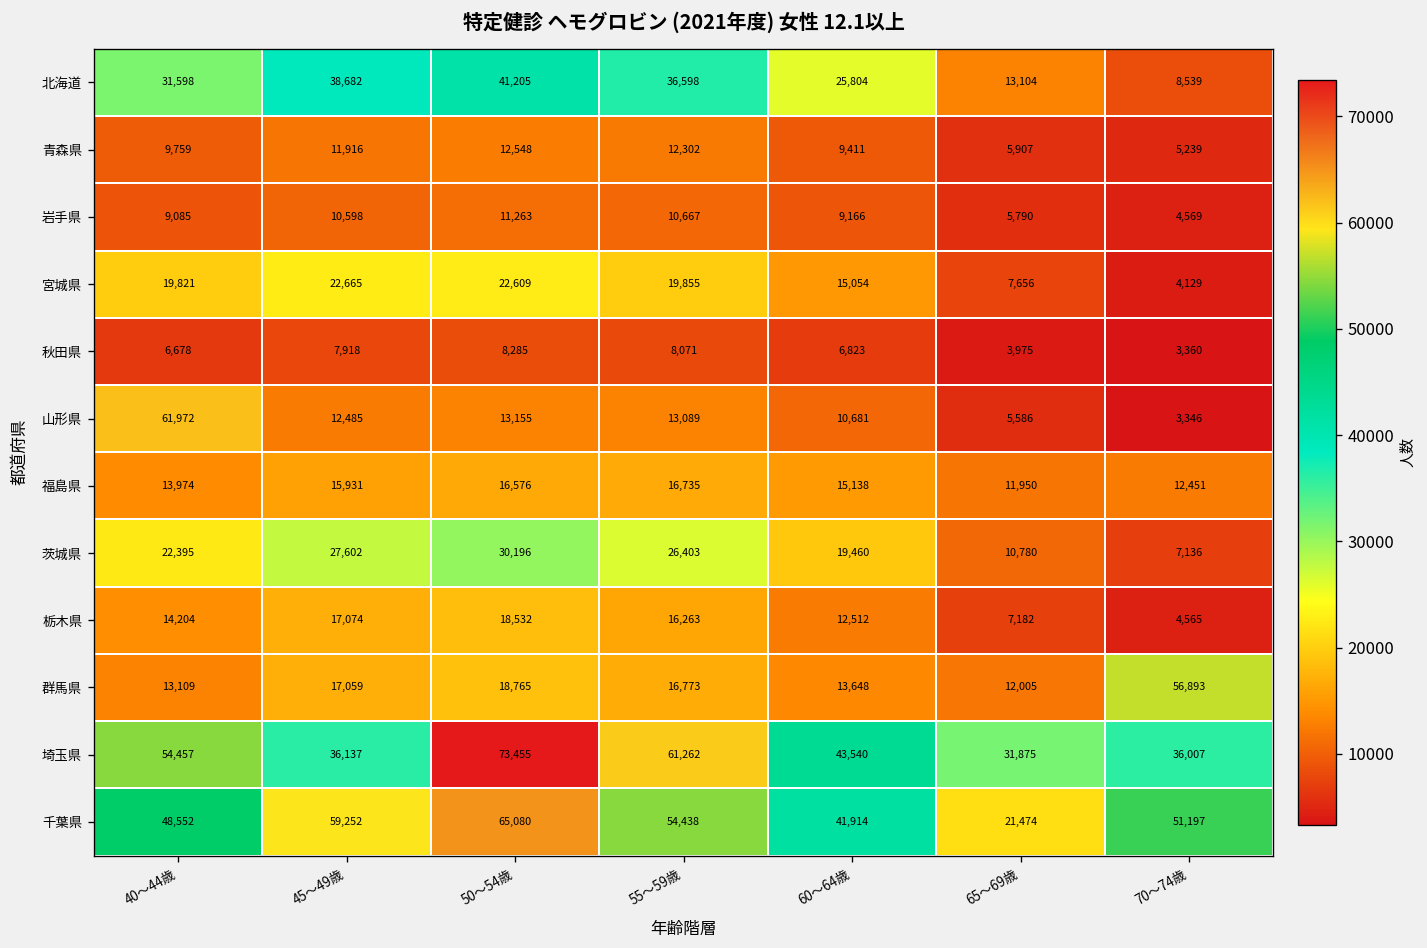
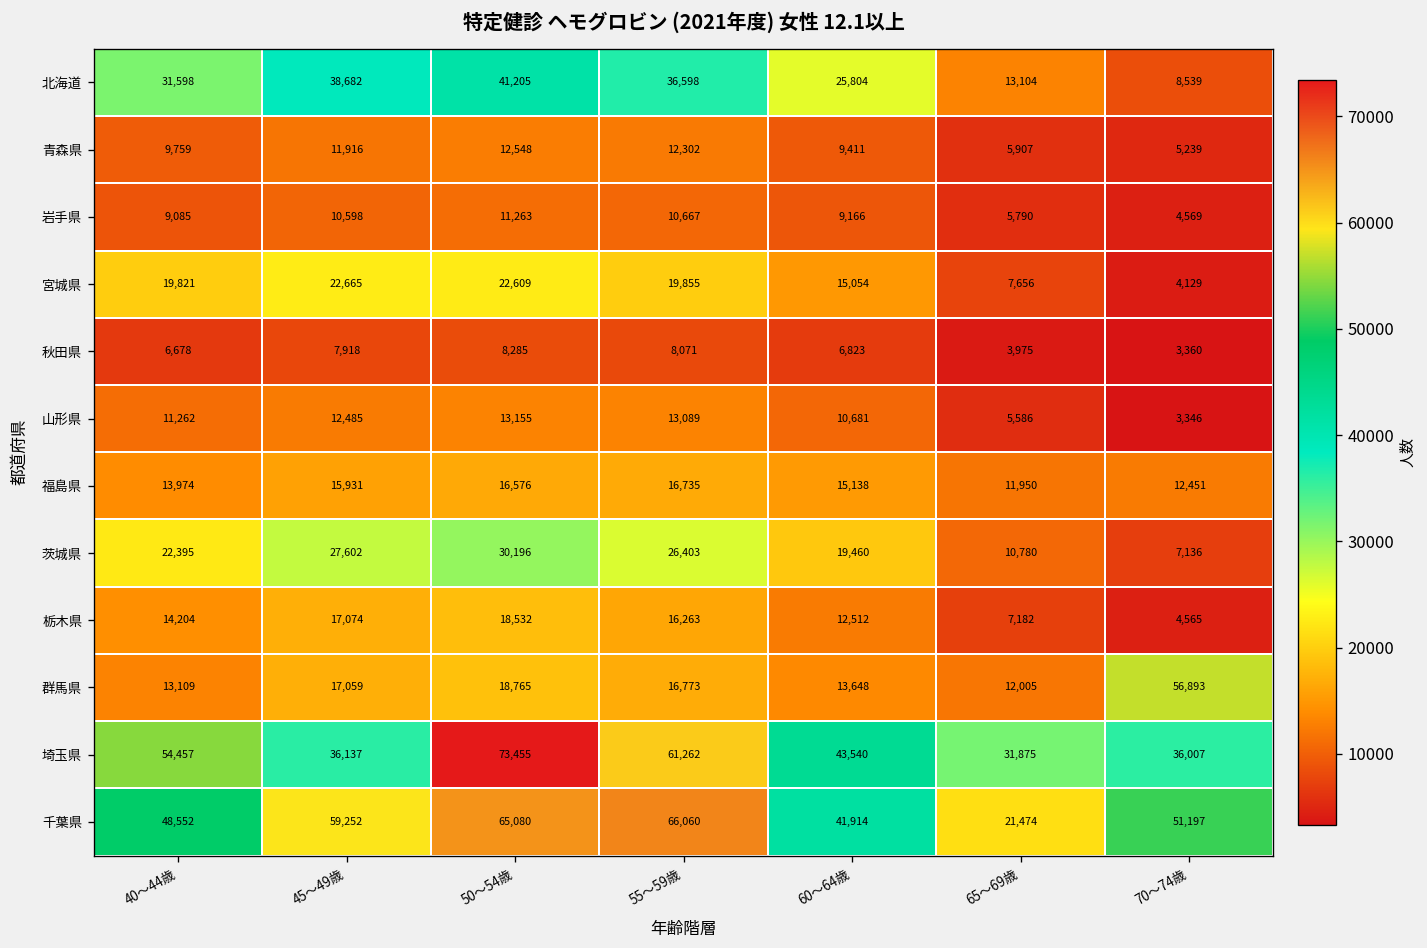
  {
    "北海道": {
      "40～44歳": "31,598",
      "45～49歳": "38,682",
      "50～54歳": "41,205",
      "55～59歳": "36,598",
      "60～64歳": "25,804",
      "65～69歳": "13,104",
      "70～74歳": "8,539"
    },
    "青森県": {
      "40～44歳": "9,759",
      "45～49歳": "11,916",
      "50～54歳": "12,548",
      "55～59歳": "12,302",
      "60～64歳": "9,411",
      "65～69歳": "5,907",
      "70～74歳": "5,239"
    },
    "岩手県": {
      "40～44歳": "9,085",
      "45～49歳": "10,598",
      "50～54歳": "11,263",
      "55～59歳": "10,667",
      "60～64歳": "9,166",
      "65～69歳": "5,790",
      "70～74歳": "4,569"
    },
    "宮城県": {
      "40～44歳": "19,821",
      "45～49歳": "22,665",
      "50～54歳": "22,609",
      "55～59歳": "19,855",
      "60～64歳": "15,054",
      "65～69歳": "7,656",
      "70～74歳": "4,129"
    },
    "秋田県": {
      "40～44歳": "6,678",
      "45～49歳": "7,918",
      "50～54歳": "8,285",
      "55～59歳": "8,071",
      "60～64歳": "6,823",
      "65～69歳": "3,975",
      "70～74歳": "3,360"
    },
    "山形県": {
-     "40～44歳": "61,972",
+     "40～44歳": "11,262",
      "45～49歳": "12,485",
      "50～54歳": "13,155",
      "55～59歳": "13,089",
      "60～64歳": "10,681",
      "65～69歳": "5,586",
      "70～74歳": "3,346"
    },
    "福島県": {
      "40～44歳": "13,974",
      "45～49歳": "15,931",
      "50～54歳": "16,576",
      "55～59歳": "16,735",
      "60～64歳": "15,138",
      "65～69歳": "11,950",
      "70～74歳": "12,451"
    },
    "茨城県": {
      "40～44歳": "22,395",
      "45～49歳": "27,602",
      "50～54歳": "30,196",
      "55～59歳": "26,403",
      "60～64歳": "19,460",
      "65～69歳": "10,780",
      "70～74歳": "7,136"
    },
    "栃木県": {
      "40～44歳": "14,204",
      "45～49歳": "17,074",
      "50～54歳": "18,532",
      "55～59歳": "16,263",
      "60～64歳": "12,512",
      "65～69歳": "7,182",
      "70～74歳": "4,565"
    },
    "群馬県": {
      "40～44歳": "13,109",
      "45～49歳": "17,059",
      "50～54歳": "18,765",
      "55～59歳": "16,773",
      "60～64歳": "13,648",
      "65～69歳": "12,005",
      "70～74歳": "56,893"
    },
    "埼玉県": {
      "40～44歳": "54,457",
      "45～49歳": "36,137",
      "50～54歳": "73,455",
      "55～59歳": "61,262",
      "60～64歳": "43,540",
      "65～69歳": "31,875",
      "70～74歳": "36,007"
    },
    "千葉県": {
      "40～44歳": "48,552",
      "45～49歳": "59,252",
      "50～54歳": "65,080",
-     "55～59歳": "54,438",
+     "55～59歳": "66,060",
      "60～64歳": "41,914",
      "65～69歳": "21,474",
      "70～74歳": "51,197"
    }
  }
